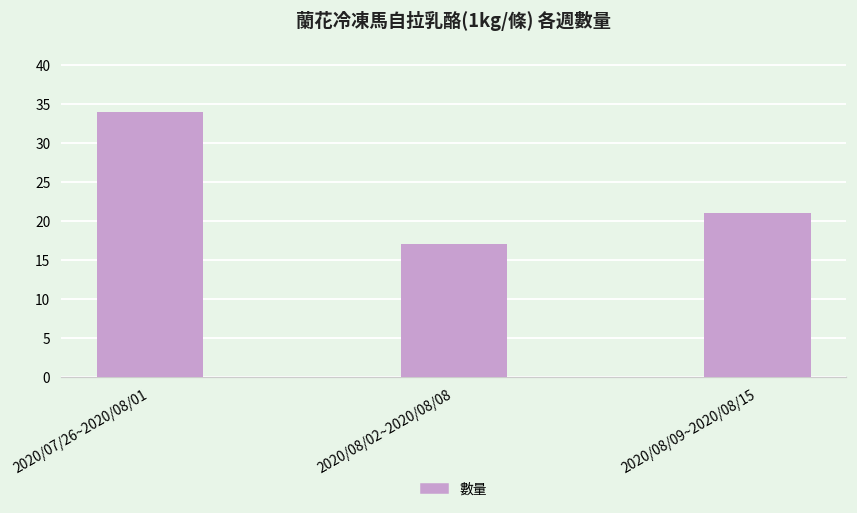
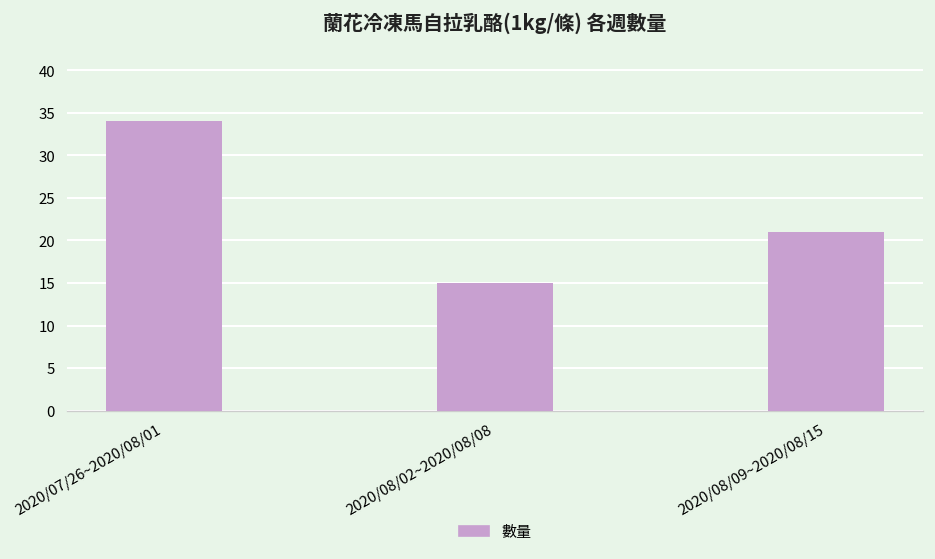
  {
    "2020/07/26~2020/08/01": 34,
-   "2020/08/02~2020/08/08": 17,
+   "2020/08/02~2020/08/08": 15,
    "2020/08/09~2020/08/15": 21
  }
